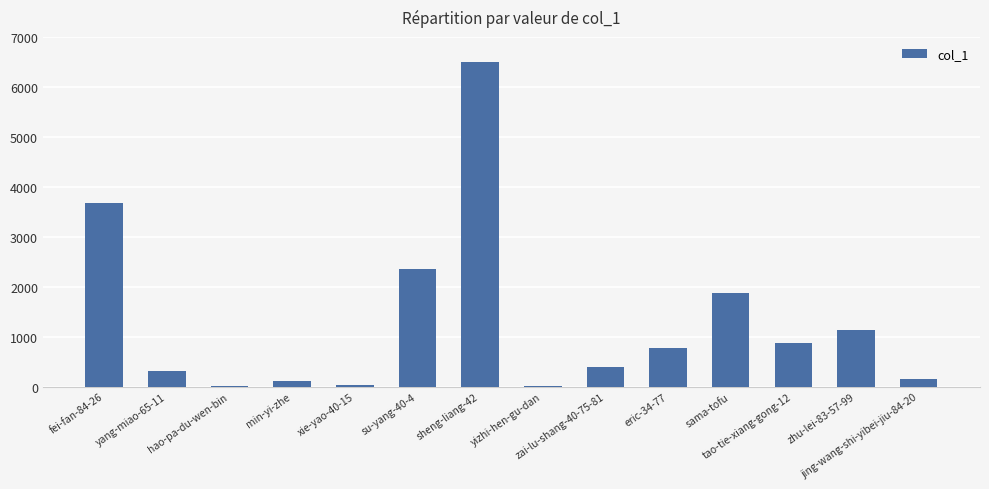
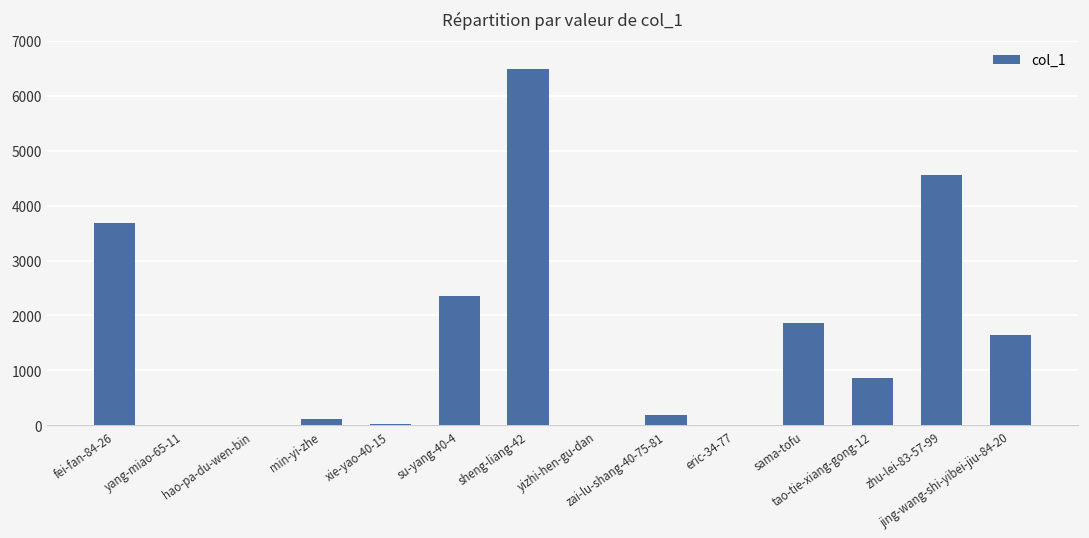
  {
    "fei-fan-84-26": 3700,
-   "yang-miao-65-11": 300,
+   "yang-miao-65-11": 0,
    "min-yi-zhe": 100,
    "su-yang-40-4": 2300,
    "sheng-liang-42": 6500,
-   "zai-lu-shang-40-75-81": 400,
-   "eric-34-77": 800,
+   "zai-lu-shang-40-75-81": 200,
+   "eric-34-77": 0,
    "sama-tofu": 1900,
    "tao-tie-xiang-gong-12": 900,
-   "zhu-lei-83-57-99": 1100,
-   "jing-wang-shi-yibei-jiu-84-20": 100
+   "zhu-lei-83-57-99": 4600,
+   "jing-wang-shi-yibei-jiu-84-20": 1600
  }
